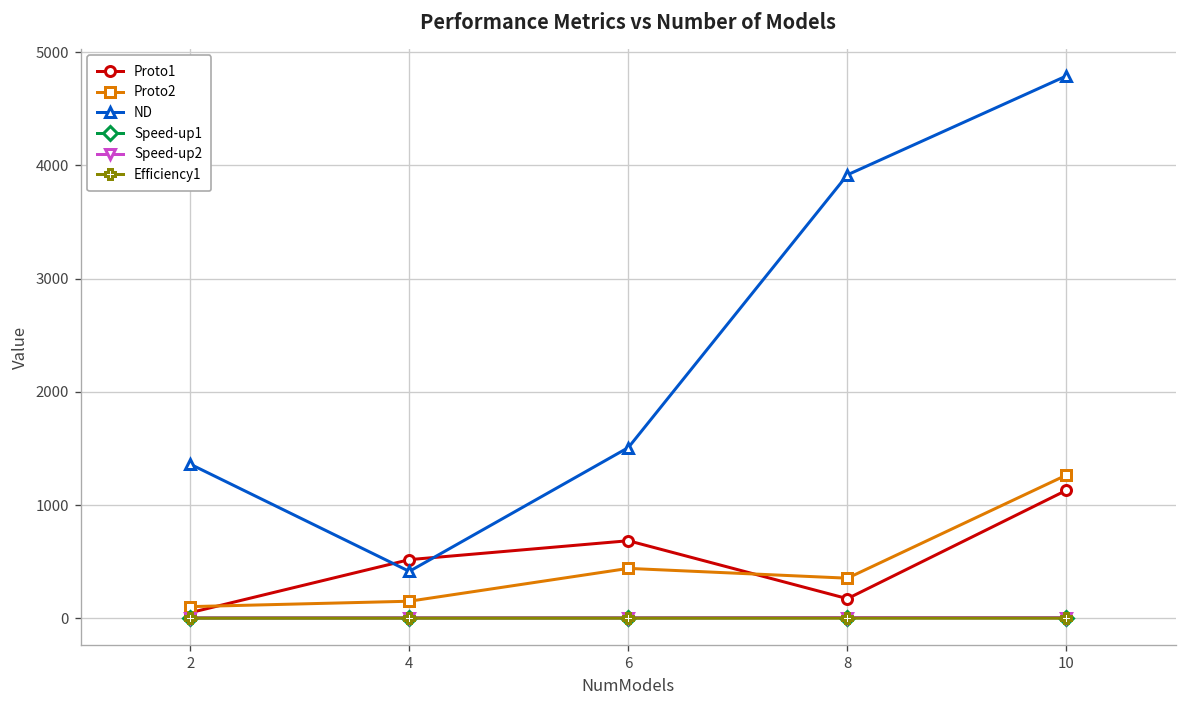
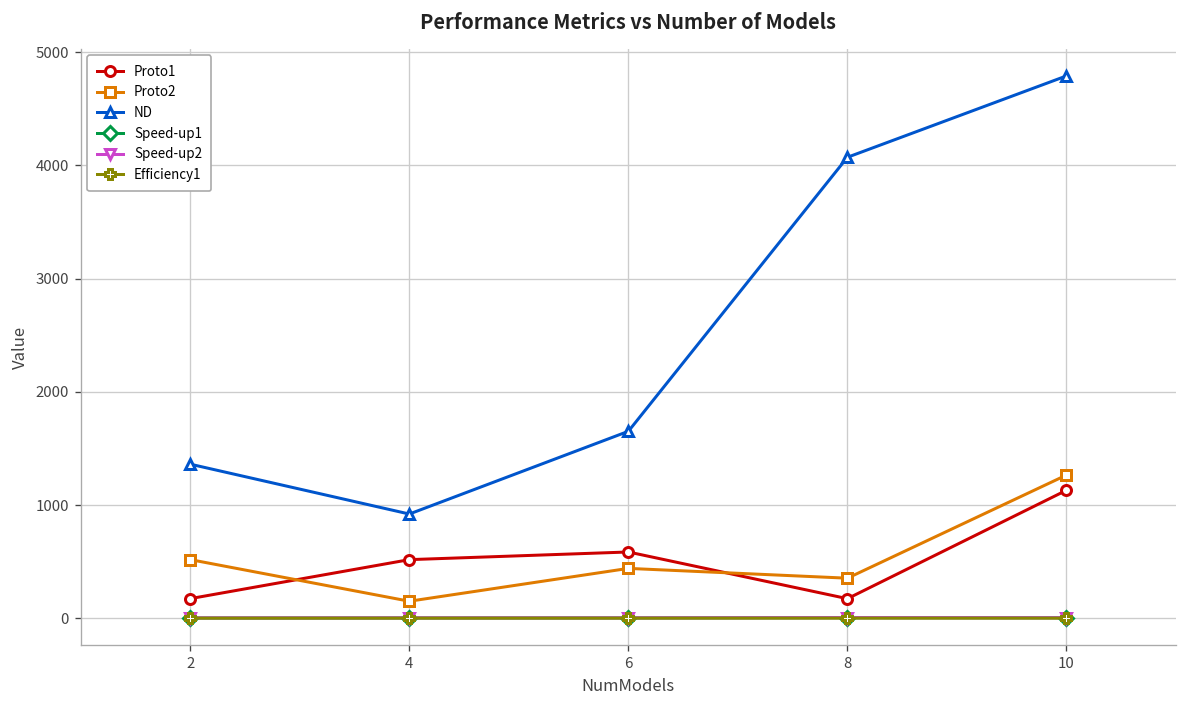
  {
    "Proto1": {
-     "2": 0,
+     "2": 200,
      "4": 500,
-     "6": 700,
+     "6": 600,
      "8": 200,
      "10": 1100
    },
    "Proto2": {
-     "2": 100,
+     "2": 500,
      "4": 200,
      "6": 400,
      "8": 400,
      "10": 1300
    },
    "ND": {
      "2": 1400,
-     "4": 400,
-     "6": 1500,
-     "8": 3900,
+     "4": 900,
+     "6": 1700,
+     "8": 4100,
      "10": 4800
    },
    "Efficiency1": {
      "2": 0,
      "4": 0,
      "6": 0,
      "8": 0,
      "10": 0
    }
  }
